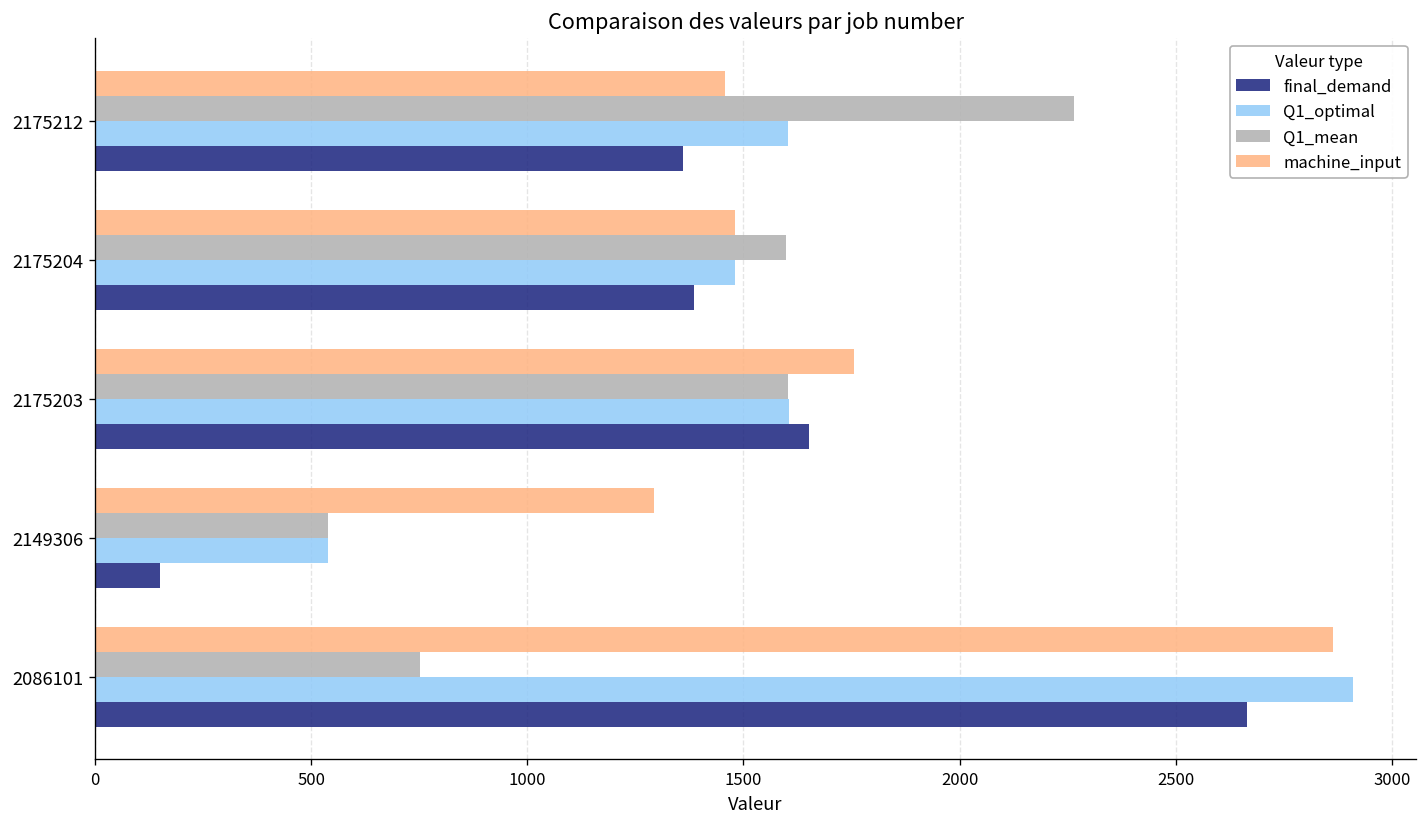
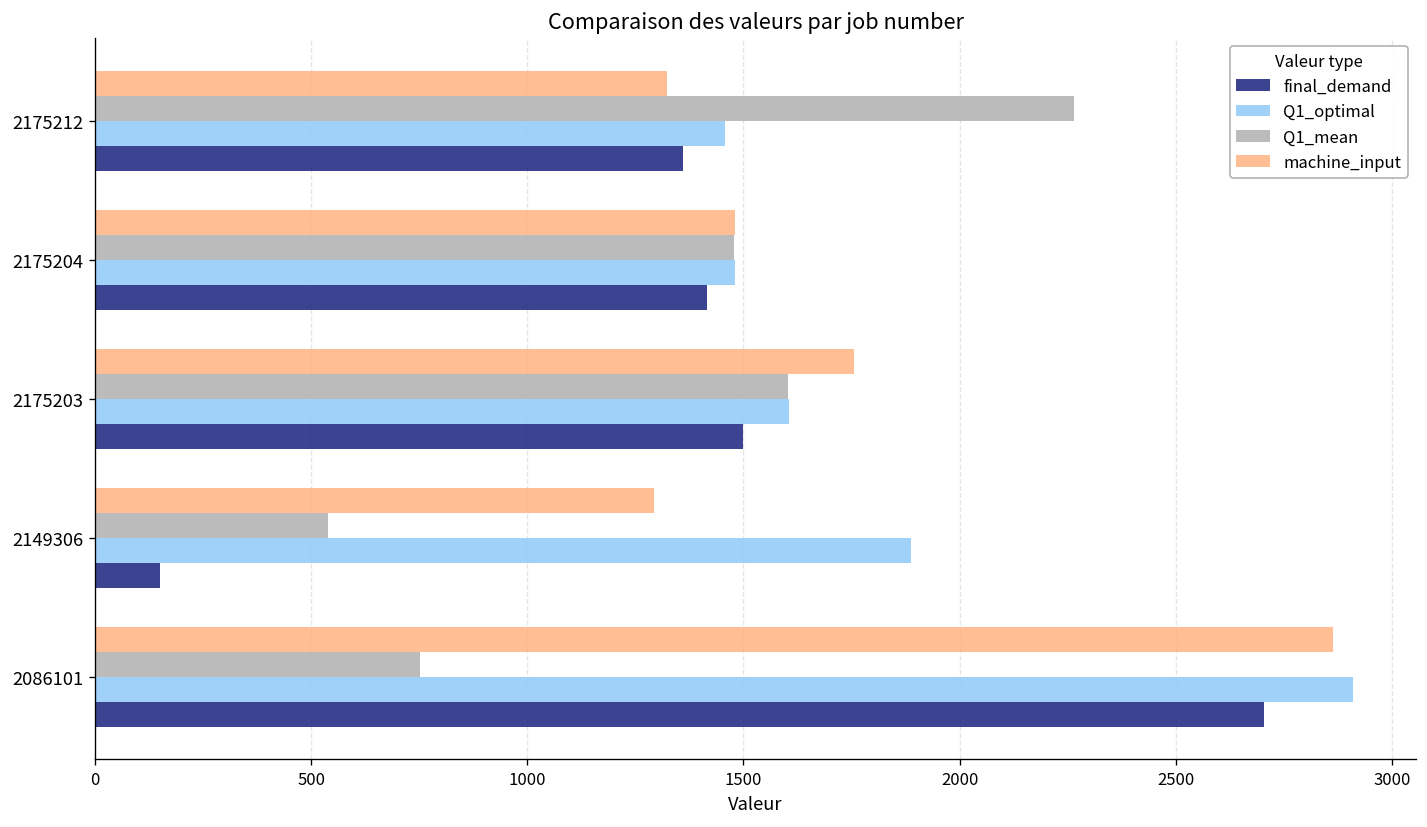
  {
    "final_demand": {
      "2175212": 1360,
-     "2175204": 1390,
-     "2175203": 1650,
+     "2175204": 1420,
+     "2175203": 1500,
      "2149306": 150,
-     "2086101": 2670
+     "2086101": 2700
    },
    "Q1_optimal": {
-     "2175212": 1600,
+     "2175212": 1460,
      "2175204": 1480,
      "2175203": 1610,
-     "2149306": 540,
+     "2149306": 1890,
      "2086101": 2910
    },
    "Q1_mean": {
      "2175212": 2270,
-     "2175204": 1600,
+     "2175204": 1480,
      "2175203": 1600,
      "2149306": 540,
      "2086101": 750
    },
    "machine_input": {
-     "2175212": 1460,
+     "2175212": 1320,
      "2175204": 1480,
      "2175203": 1750,
      "2149306": 1290,
      "2086101": 2860
    }
  }
